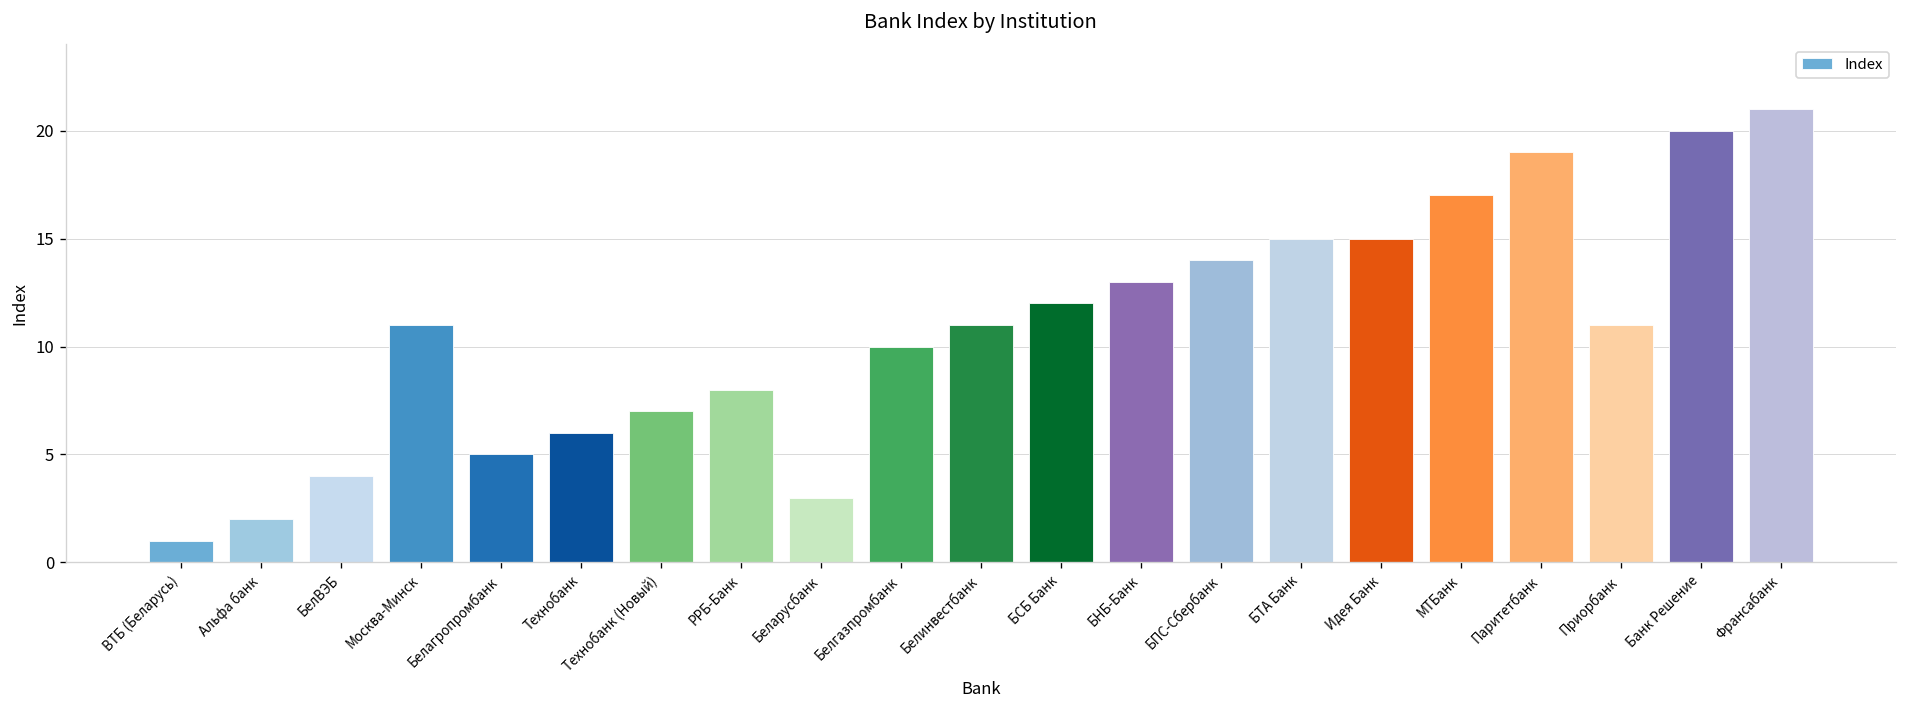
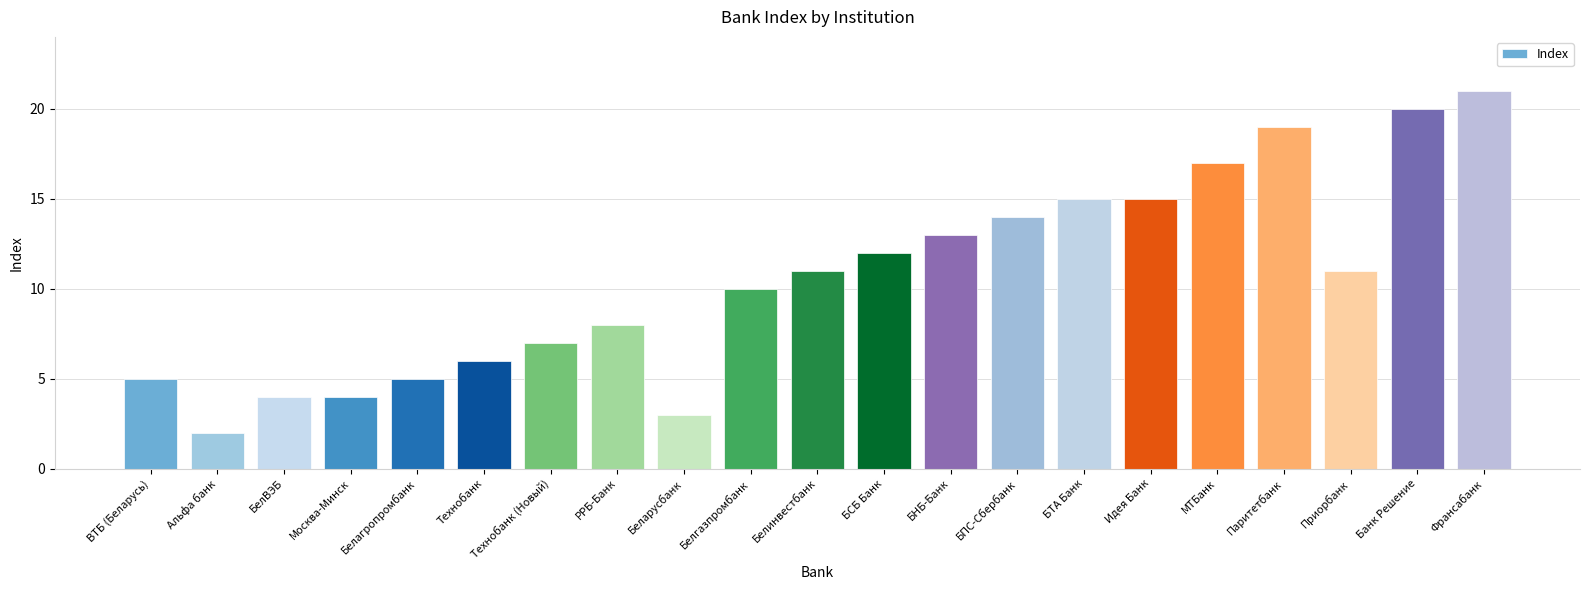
  {
-   "ВТБ (Беларусь)": 1,
+   "ВТБ (Беларусь)": 5,
    "Альфа банк": 2,
    "БелВЭБ": 4,
-   "Москва-Минск": 11,
+   "Москва-Минск": 4,
    "Белагропромбанк": 5,
    "Технобанк": 6,
    "Технобанк (Новый)": 7,
    "РРБ-Банк": 8,
    "Беларусбанк": 3,
    "Белгазпромбанк": 10,
    "Белинвестбанк": 11,
    "БСБ Банк": 12,
    "БНБ-Банк": 13,
    "БПС-Сбербанк": 14,
    "БТА Банк": 15,
    "Идея Банк": 15,
    "МТБанк": 17,
    "Паритетбанк": 19,
    "Приорбанк": 11,
    "Банк Решение": 20,
    "Франсабанк": 21
  }
